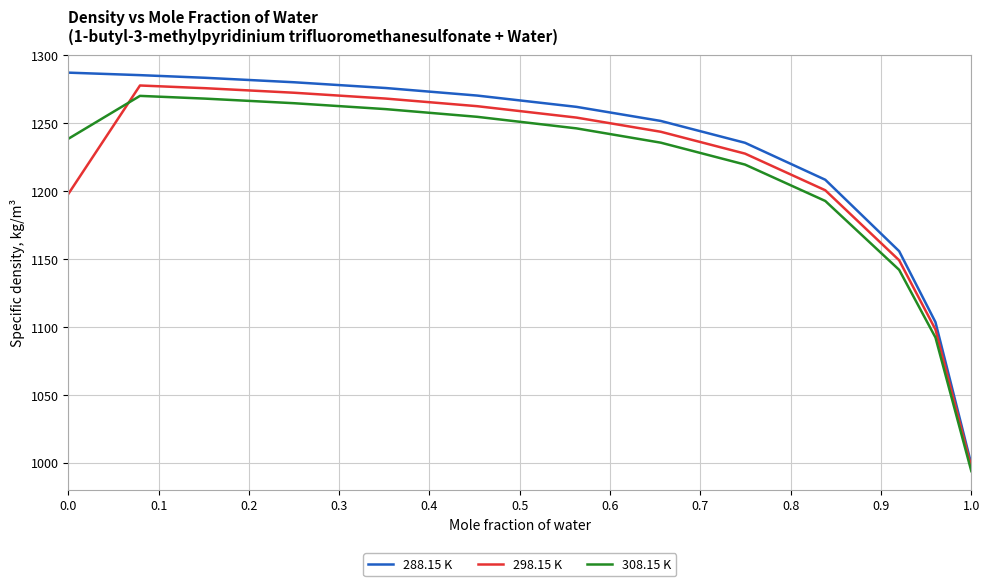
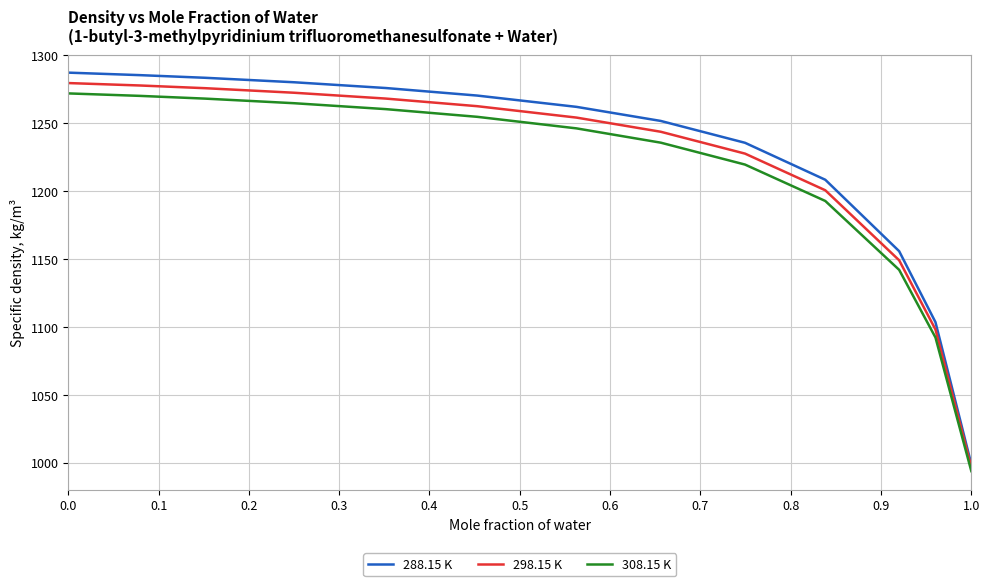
  {
    "288.15 K": {
      "0.0": 1287,
      "1.0": 999
    },
    "298.15 K": {
-     "0.0": 1198,
+     "0.0": 1279,
      "1.0": 997
    },
    "308.15 K": {
-     "0.0": 1238,
+     "0.0": 1272,
      "1.0": 994
    }
  }
